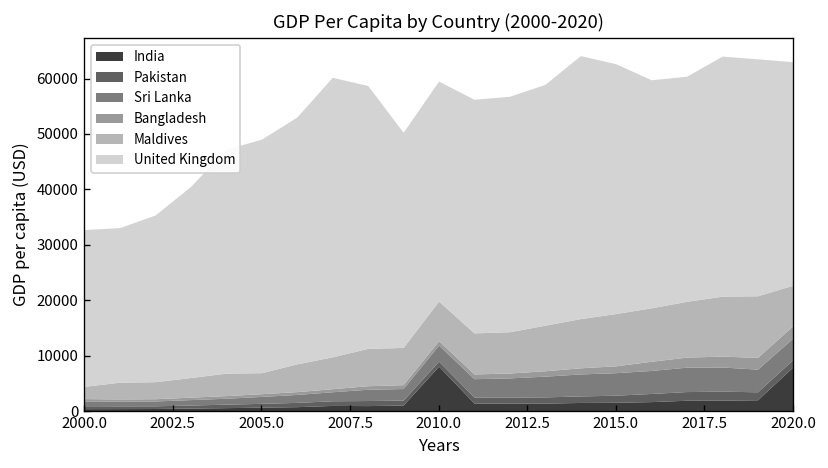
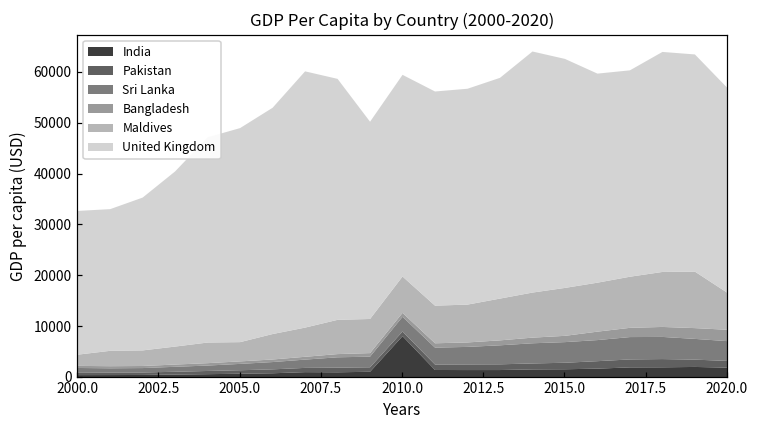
  {
    "India": {
      "2005.0": 1000,
      "2010.0": 8000,
      "2015.0": 2000,
-     "2020.0": 8000
+     "2020.0": 2000
    }
  }
